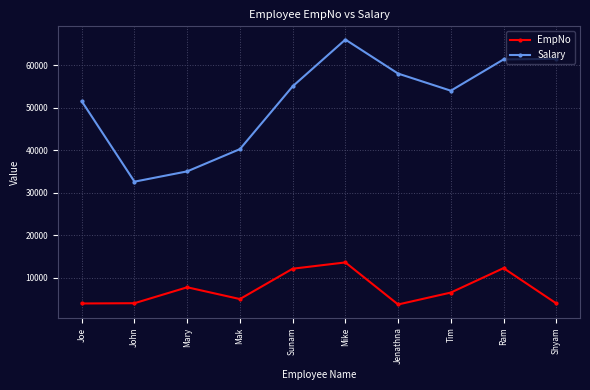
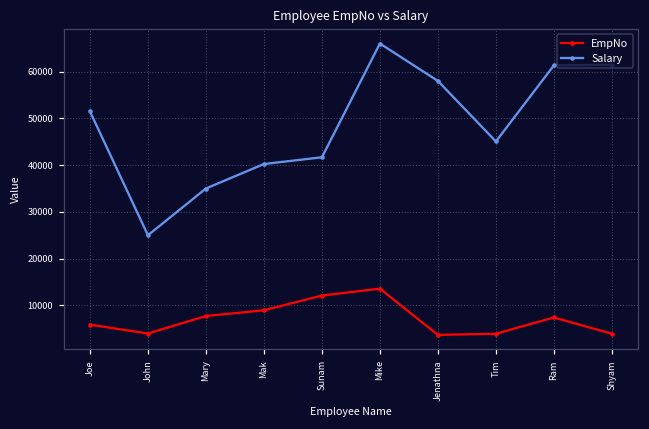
  {
    "EmpNo": {
-     "Joe": 4000,
+     "Joe": 6000,
      "John": 4000,
      "Mary": 8000,
-     "Mak": 5000,
+     "Mak": 9000,
      "Sunam": 12000,
      "Mike": 14000,
      "Jenathna": 4000,
-     "Tim": 6000,
-     "Ram": 12000,
+     "Tim": 4000,
+     "Ram": 7000,
      "Shyam": 4000
    },
    "Salary": {
      "Joe": 52000,
-     "John": 33000,
+     "John": 25000,
      "Mary": 35000,
      "Mak": 40000,
-     "Sunam": 55000,
+     "Sunam": 42000,
      "Mike": 66000,
      "Jenathna": 58000,
-     "Tim": 54000,
+     "Tim": 45000,
      "Ram": 61000
    }
  }
